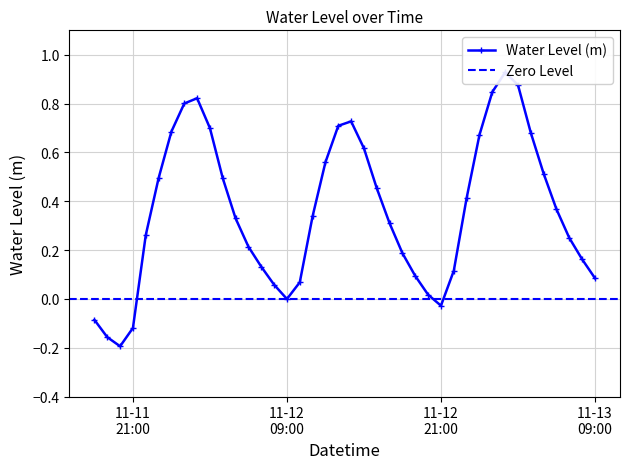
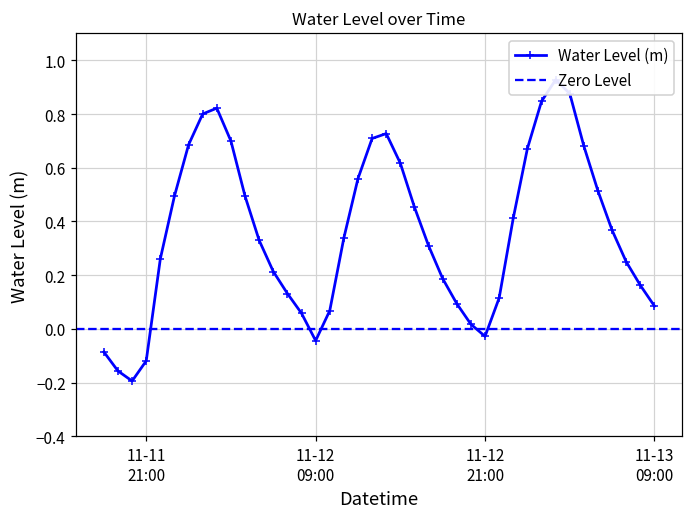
  {
    "11-11 21:00": -0.12,
-   "11-12 09:00": 0.00,
+   "11-12 09:00": -0.04,
    "11-12 21:00": -0.03,
    "11-13 09:00": 0.08
  }
